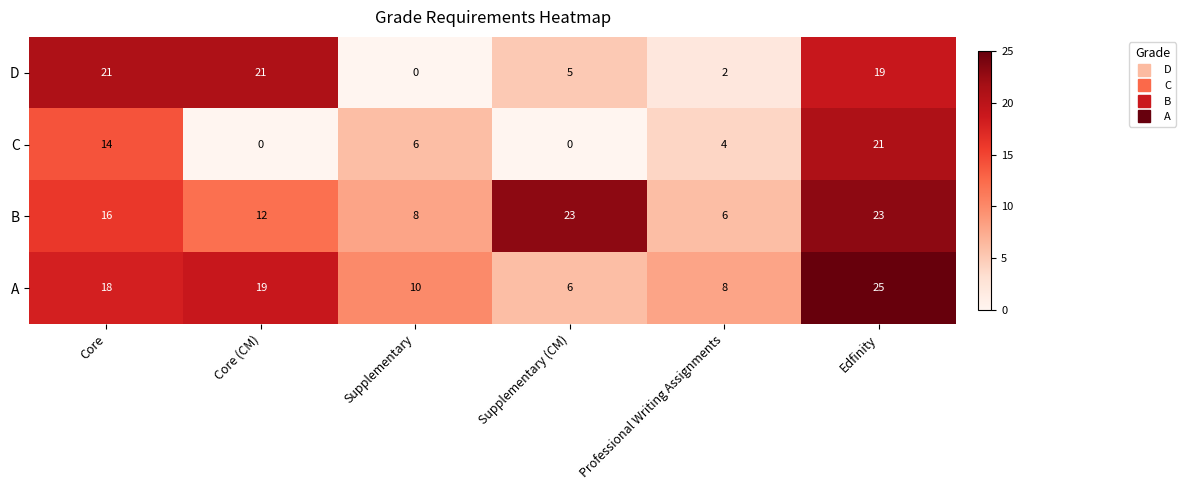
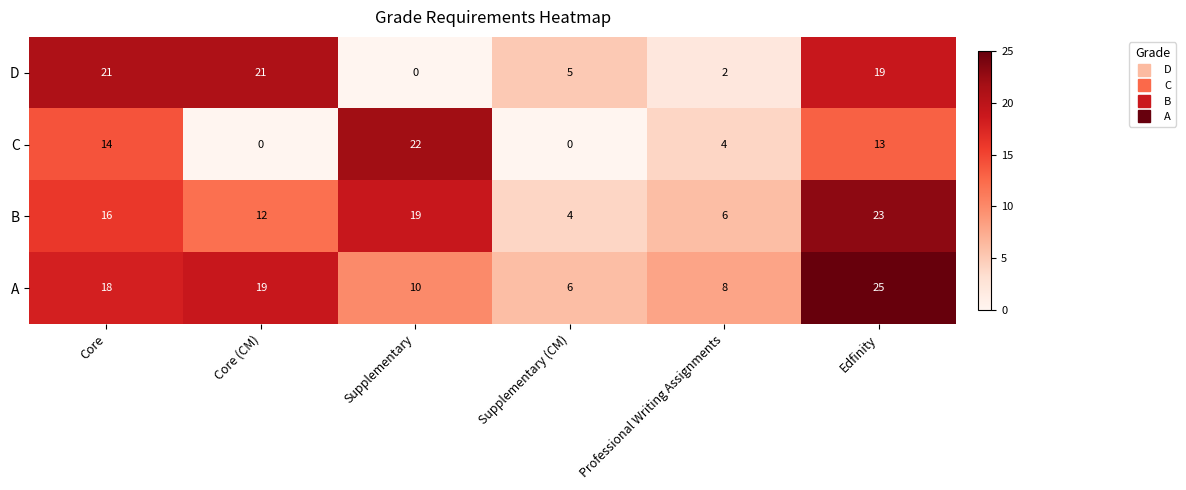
  {
    "D": {
      "Core": 21,
      "Core (CM)": 21,
      "Supplementary": 0,
      "Supplementary (CM)": 5,
      "Professional Writing Assignments": 2,
      "Edfinity": 19
    },
    "C": {
      "Core": 14,
      "Core (CM)": 0,
-     "Supplementary": 6,
+     "Supplementary": 22,
      "Supplementary (CM)": 0,
      "Professional Writing Assignments": 4,
-     "Edfinity": 21
+     "Edfinity": 13
    },
    "B": {
      "Core": 16,
      "Core (CM)": 12,
-     "Supplementary": 8,
-     "Supplementary (CM)": 23,
+     "Supplementary": 19,
+     "Supplementary (CM)": 4,
      "Professional Writing Assignments": 6,
      "Edfinity": 23
    },
    "A": {
      "Core": 18,
      "Core (CM)": 19,
      "Supplementary": 10,
      "Supplementary (CM)": 6,
      "Professional Writing Assignments": 8,
      "Edfinity": 25
    }
  }
